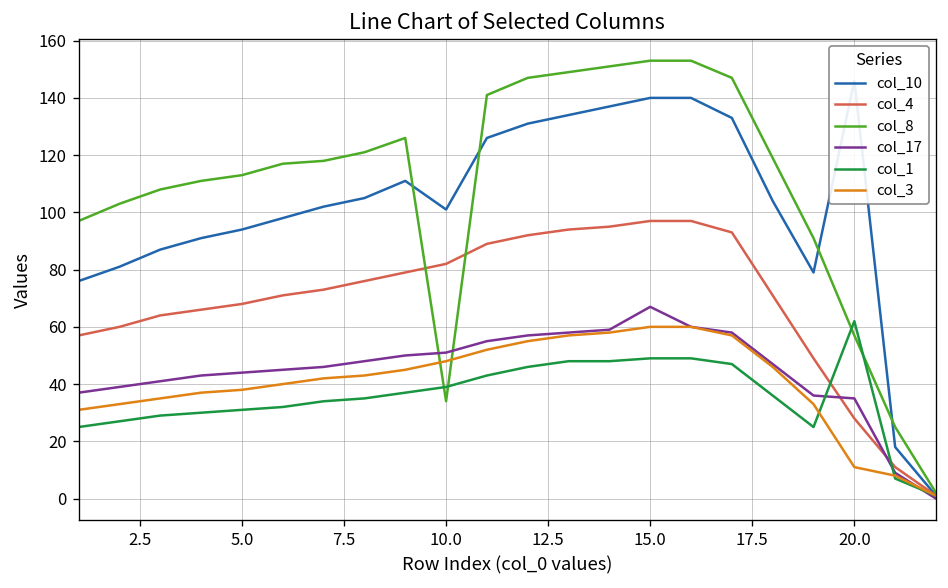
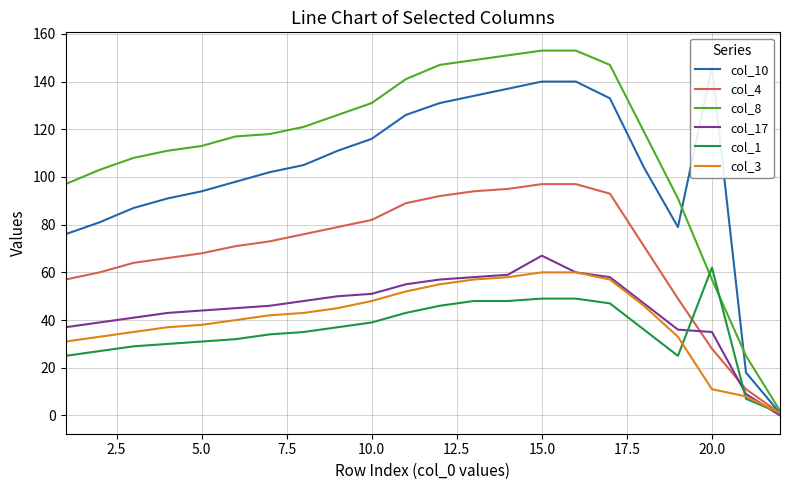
  {
    "col_10": {
      "5.0": 94,
-     "10.0": 101,
+     "10.0": 116,
      "15.0": 140
    },
    "col_4": {
      "5.0": 68,
      "10.0": 82,
      "15.0": 97,
      "20.0": 28
    },
    "col_8": {
      "5.0": 113,
-     "10.0": 34,
+     "10.0": 131,
      "15.0": 153,
      "20.0": 57
    },
    "col_17": {
      "5.0": 44,
      "10.0": 51,
      "15.0": 67,
      "20.0": 35
    },
    "col_1": {
      "5.0": 31,
      "10.0": 39,
      "15.0": 49,
      "20.0": 62
    },
    "col_3": {
      "5.0": 38,
      "10.0": 48,
      "15.0": 60,
      "20.0": 11
    }
  }
